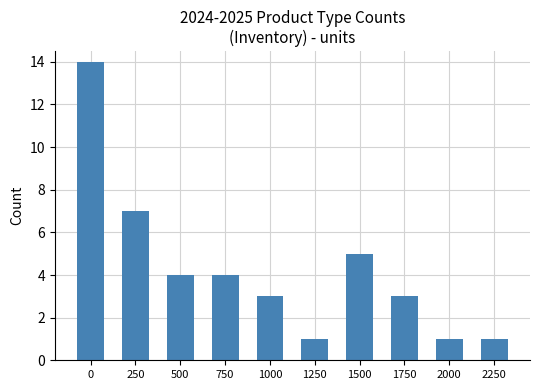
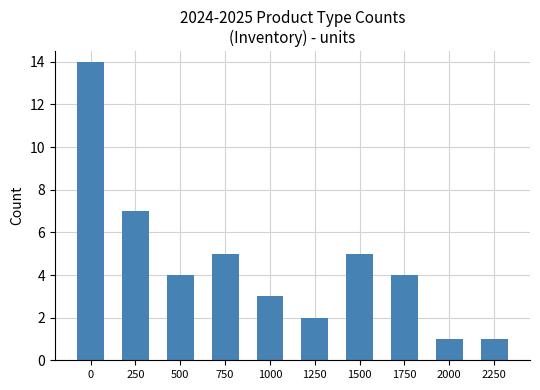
  {
    "0": 14,
    "250": 7,
    "500": 4,
-   "750": 4,
+   "750": 5,
    "1000": 3,
-   "1250": 1,
+   "1250": 2,
    "1500": 5,
-   "1750": 3,
+   "1750": 4,
    "2000": 1,
    "2250": 1
  }
